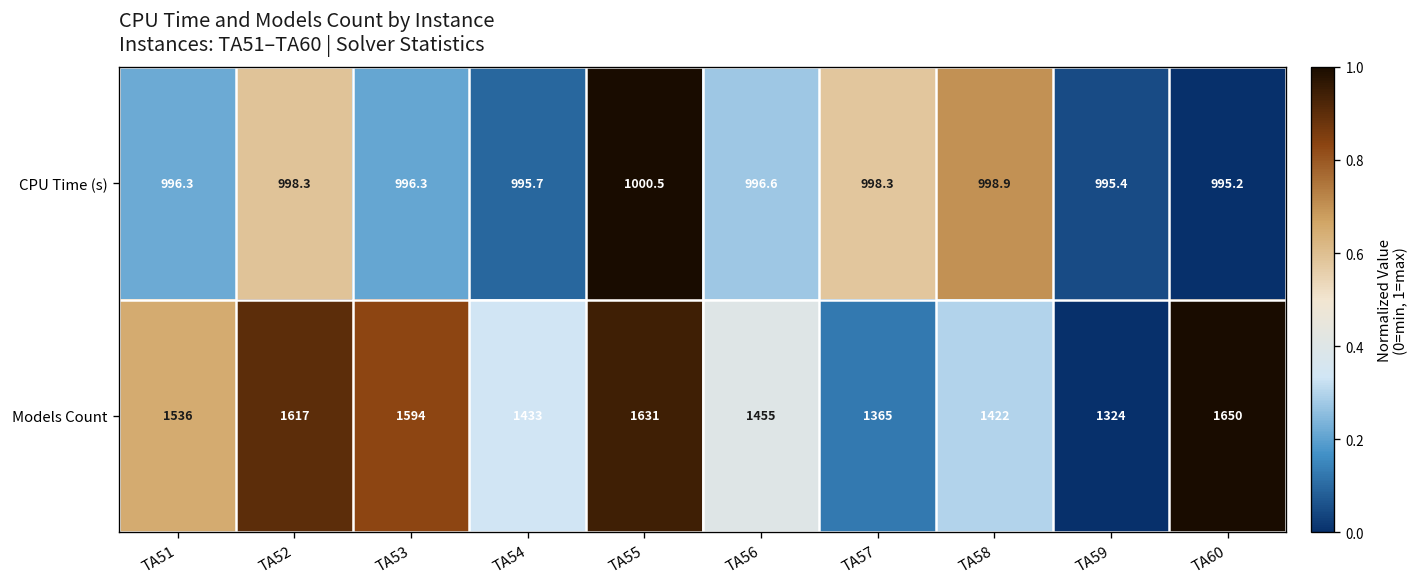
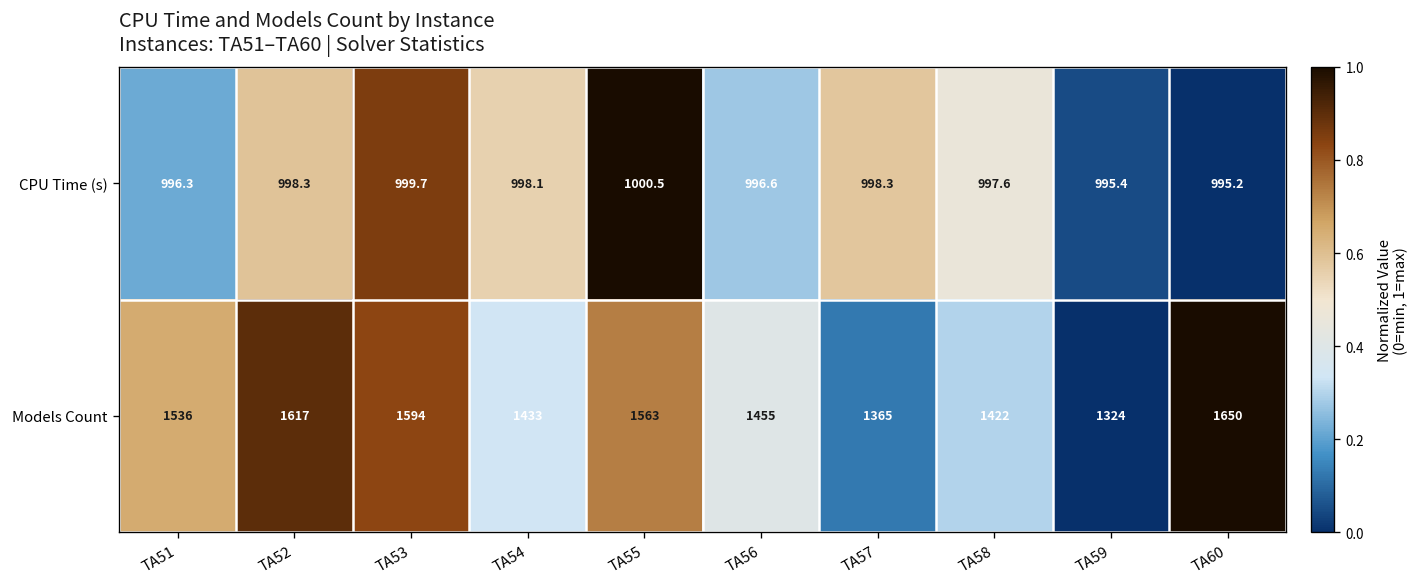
  {
    "CPU Time (s)": {
      "TA51": 996.3,
      "TA52": 998.3,
-     "TA53": 996.3,
-     "TA54": 995.7,
+     "TA53": 999.7,
+     "TA54": 998.1,
      "TA55": 1000.5,
      "TA56": 996.6,
      "TA57": 998.3,
-     "TA58": 998.9,
+     "TA58": 997.6,
      "TA59": 995.4,
      "TA60": 995.2
    },
    "Models Count": {
      "TA51": 1536,
      "TA52": 1617,
      "TA53": 1594,
-     "TA55": 1631,
+     "TA55": 1563,
      "TA56": 1455,
      "TA57": 1365,
      "TA58": 1422,
      "TA59": 1324,
      "TA60": 1650
    }
  }
